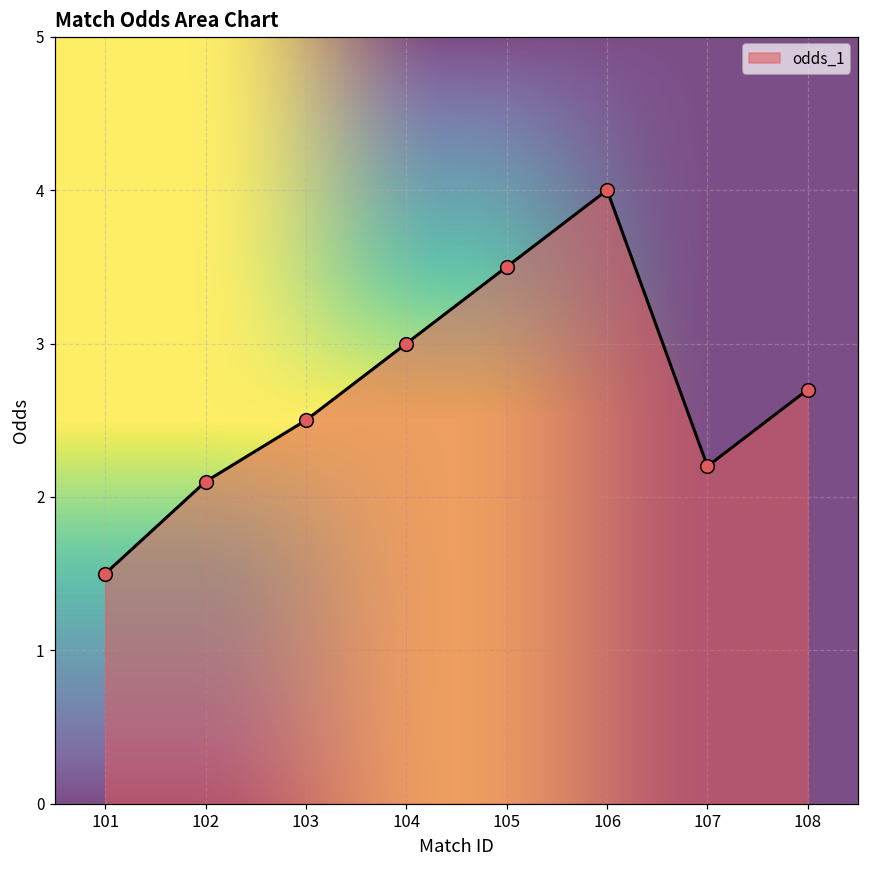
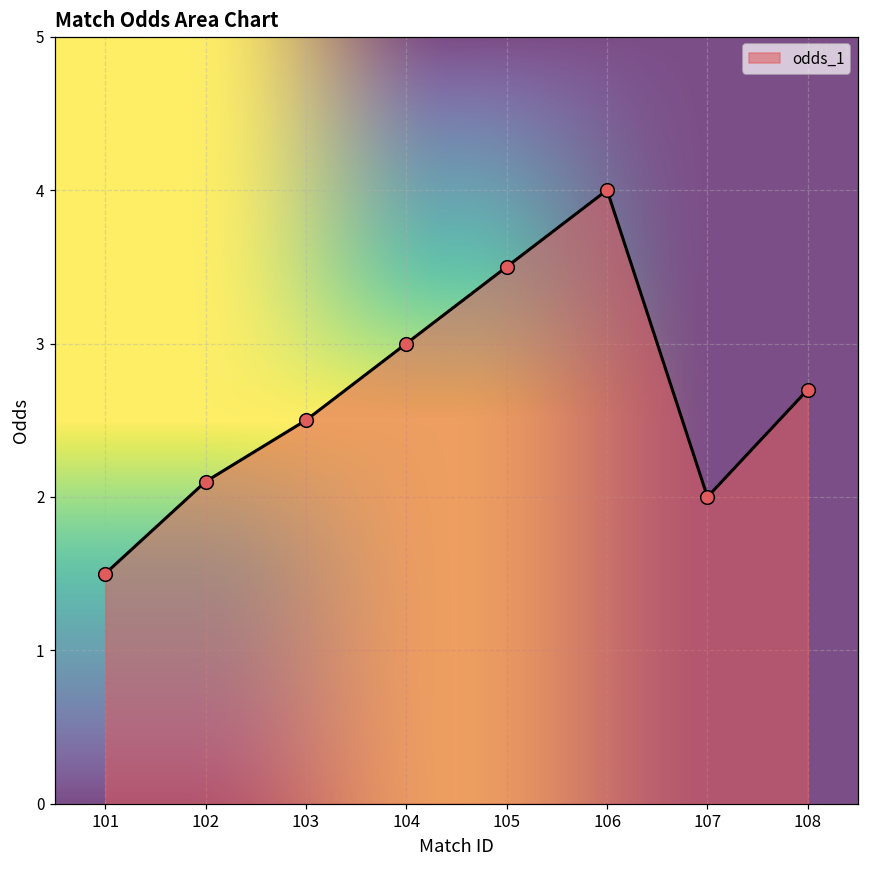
  {
    "101": 1.5,
    "102": 2.1,
    "103": 2.5,
    "104": 3.0,
    "105": 3.5,
    "106": 4.0,
-   "107": 2.2,
+   "107": 2.0,
    "108": 2.7
  }
